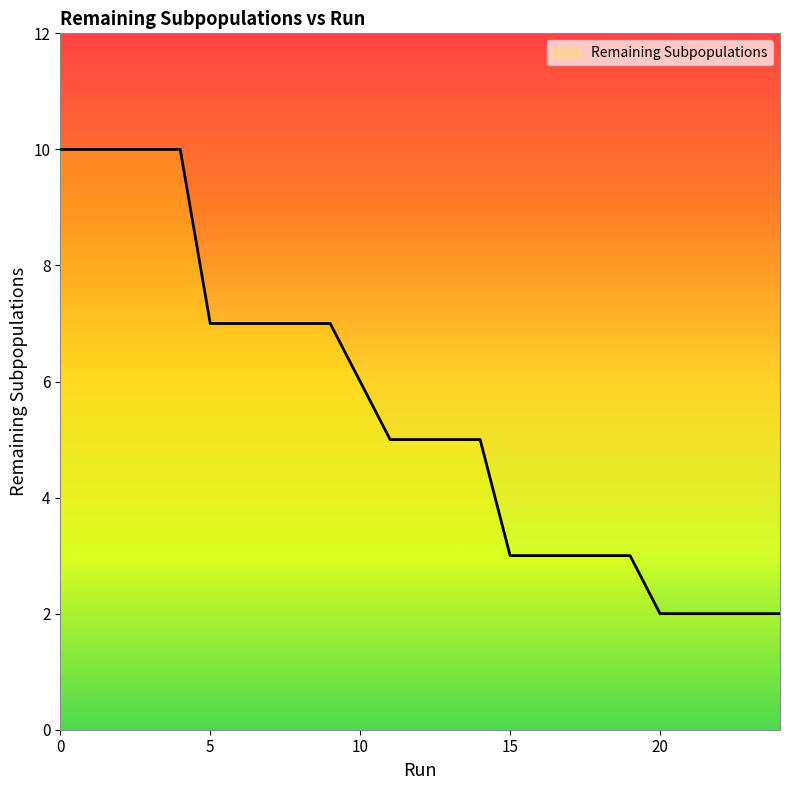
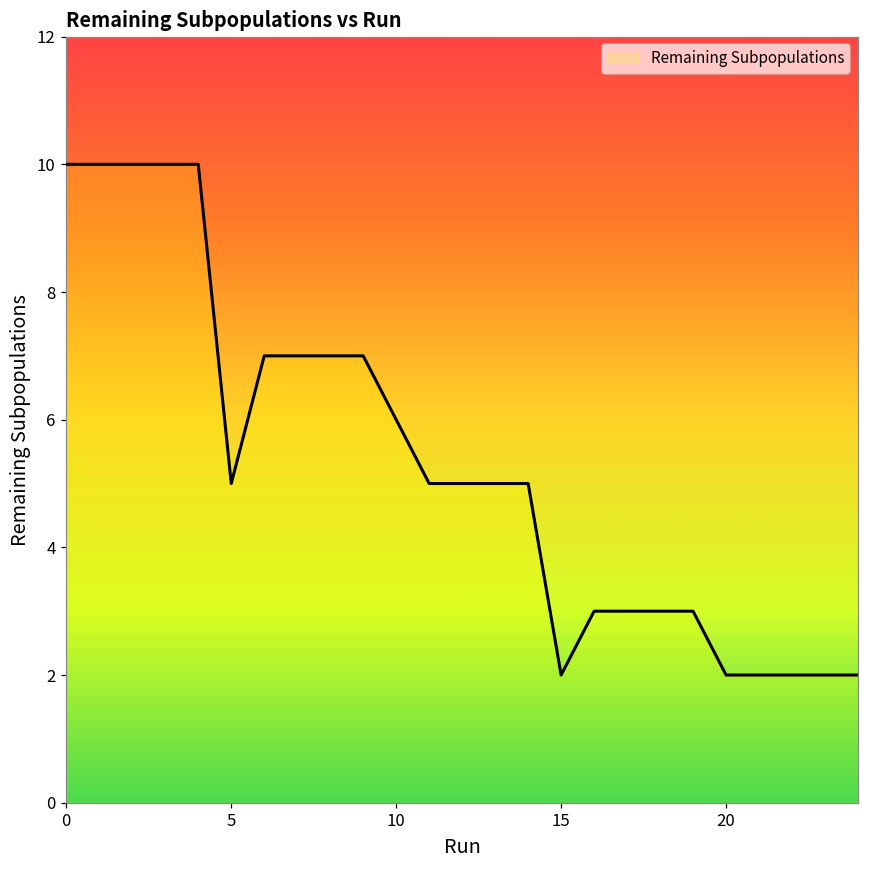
  {
    "0": 10,
-   "5": 7,
+   "5": 5,
    "10": 6,
-   "15": 3,
+   "15": 2,
    "20": 2
  }
